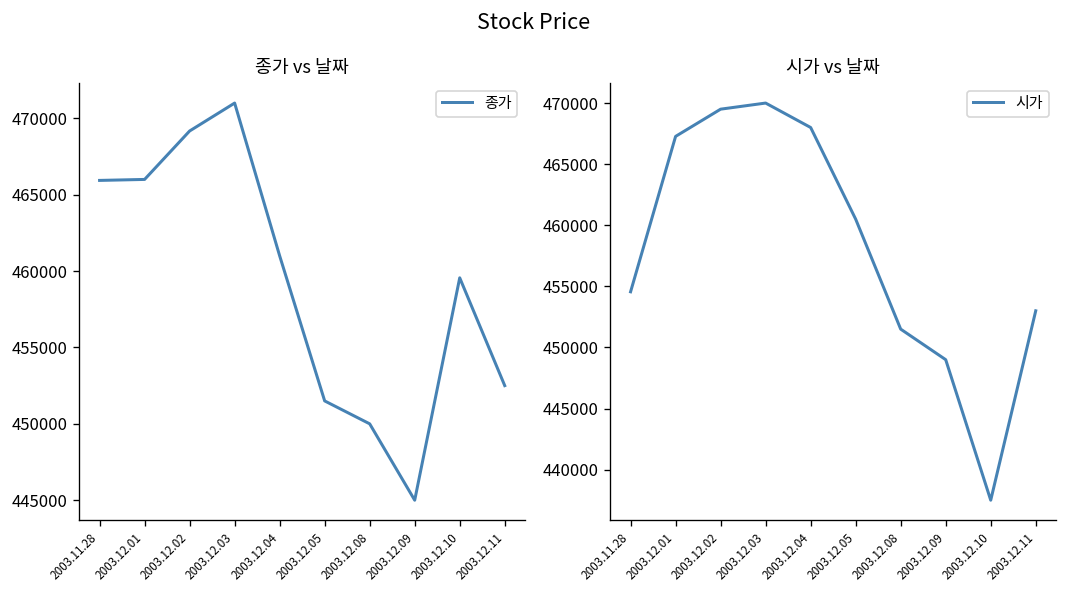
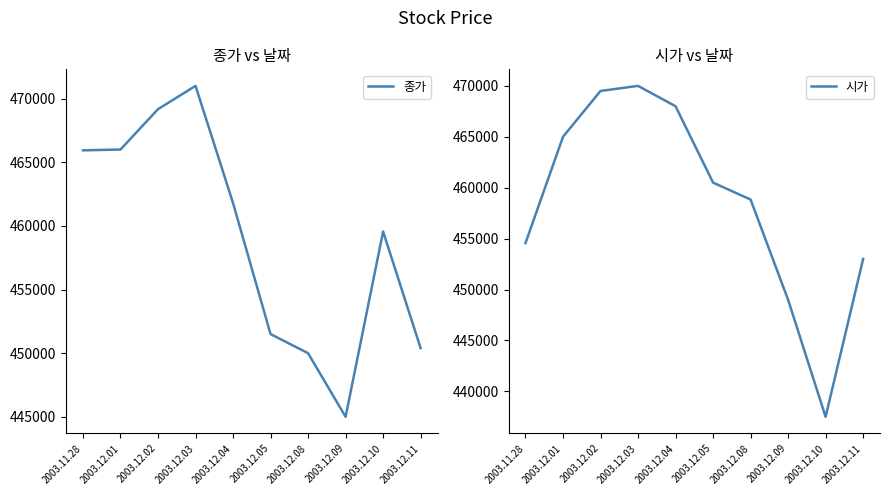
  {
    "종가 vs 날짜": {
      "2003.11.28": 465900,
      "2003.12.01": 466000,
      "2003.12.02": 469200,
      "2003.12.03": 471000,
-     "2003.12.04": 461000,
+     "2003.12.04": 461800,
      "2003.12.05": 451500,
      "2003.12.08": 450000,
      "2003.12.09": 445000,
      "2003.12.10": 459600,
-     "2003.12.11": 452500
+     "2003.12.11": 450400
    },
    "시가 vs 날짜": {
      "2003.11.28": 454600,
-     "2003.12.01": 467300,
+     "2003.12.01": 465000,
      "2003.12.02": 469500,
      "2003.12.03": 470000,
      "2003.12.04": 468000,
      "2003.12.05": 460500,
-     "2003.12.08": 451500,
+     "2003.12.08": 458800,
      "2003.12.09": 449000,
      "2003.12.10": 437500,
      "2003.12.11": 453000
    }
  }
